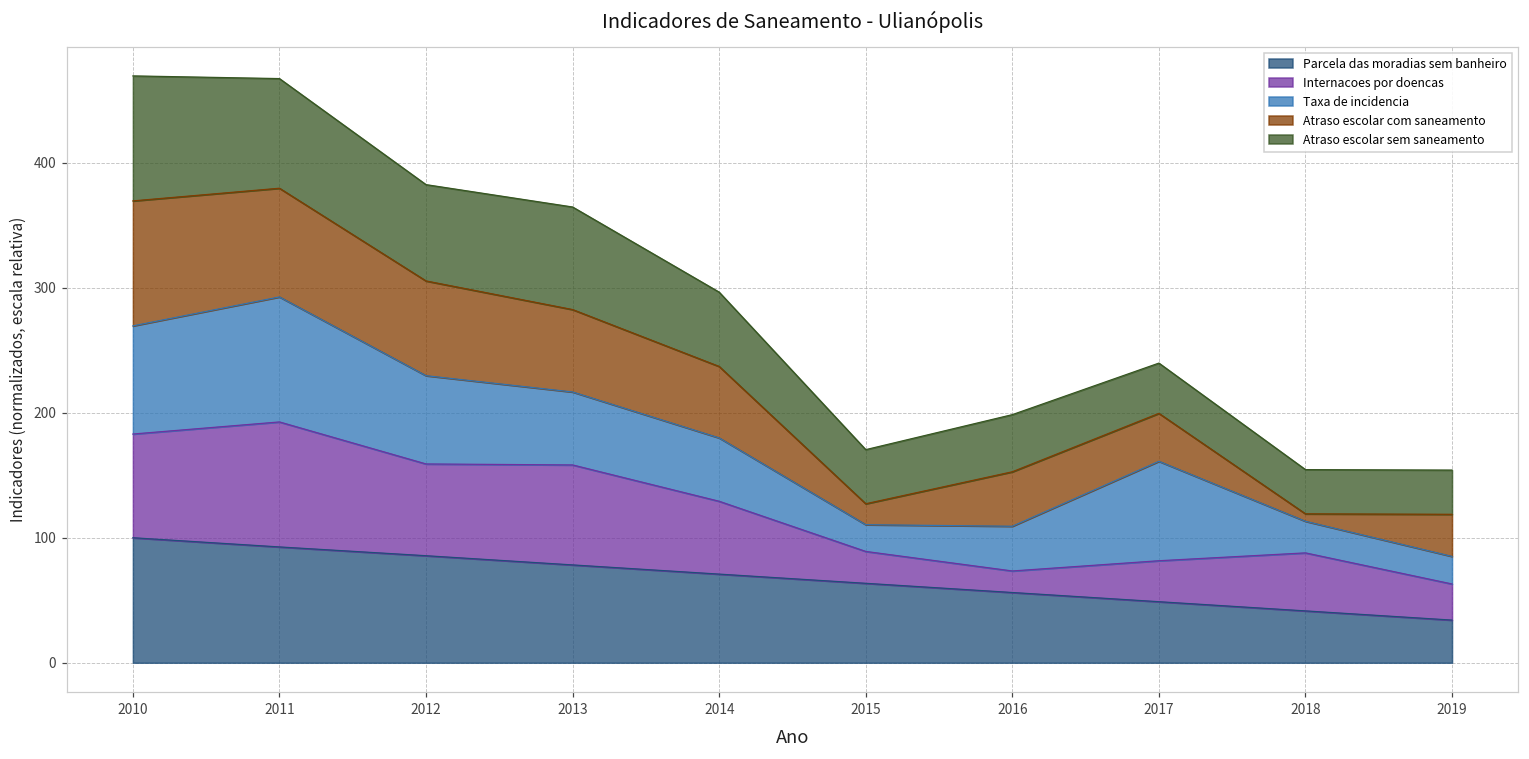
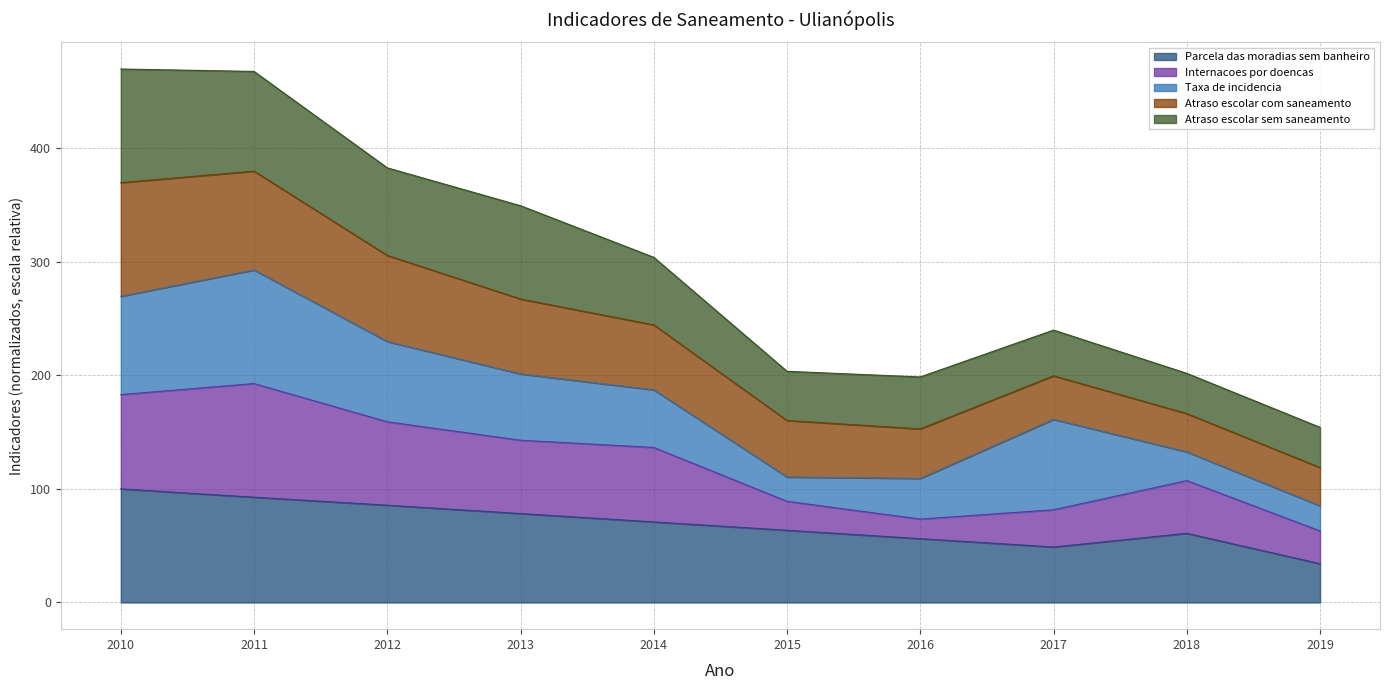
  {
    "Parcela das moradias sem banheiro": {
      "2010": 100,
      "2011": 93,
      "2012": 86,
      "2013": 78,
      "2014": 71,
      "2015": 64,
      "2016": 56,
      "2017": 49,
-     "2018": 41,
+     "2018": 61,
      "2019": 34
    },
    "Internacoes por doencas": {
      "2010": 83,
      "2011": 100,
      "2012": 73,
-     "2013": 80,
-     "2014": 58,
+     "2013": 65,
+     "2014": 66,
      "2015": 25,
      "2016": 17,
      "2017": 33,
      "2018": 46,
      "2019": 29
    },
    "Taxa de incidencia": {
      "2010": 87,
      "2011": 100,
      "2012": 71,
      "2013": 58,
      "2014": 51,
      "2015": 21,
      "2016": 36,
      "2017": 80,
      "2018": 25,
      "2019": 22
    },
    "Atraso escolar com saneamento": {
      "2010": 100,
      "2011": 87,
      "2012": 76,
      "2013": 66,
      "2014": 57,
-     "2015": 17,
+     "2015": 50,
      "2016": 44,
      "2017": 38,
-     "2018": 6,
+     "2018": 34,
      "2019": 34
    },
    "Atraso escolar sem saneamento": {
      "2010": 100,
      "2011": 88,
      "2012": 77,
      "2013": 82,
      "2014": 59,
      "2015": 43,
      "2016": 46,
      "2017": 40,
      "2018": 35,
      "2019": 35
    }
  }
